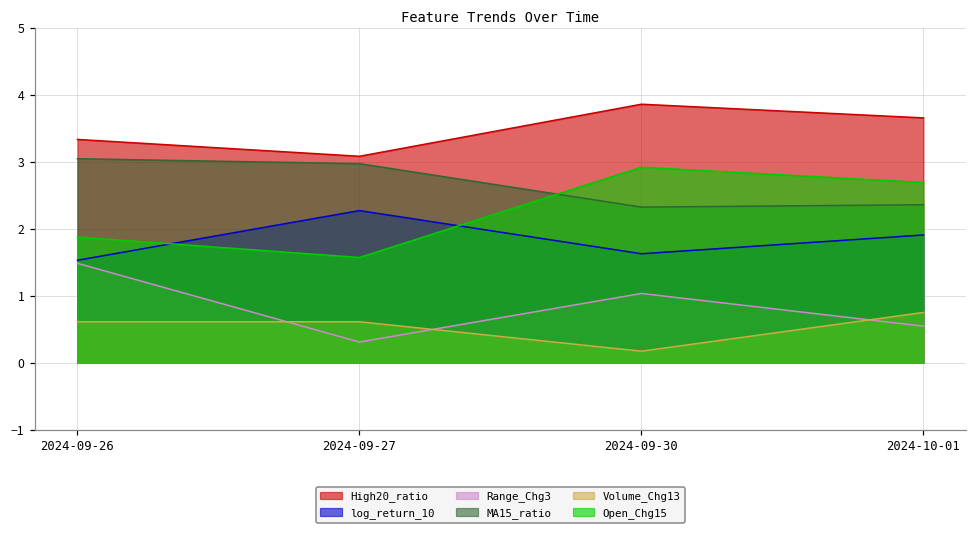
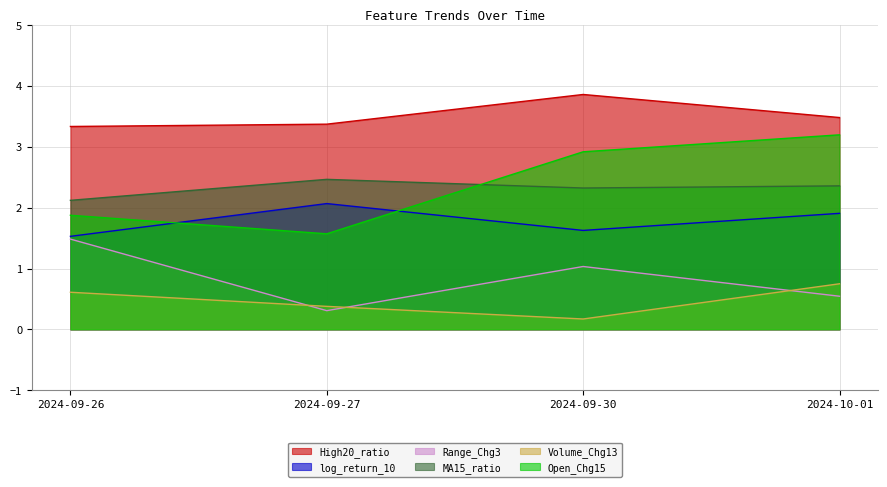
  {
    "High20_ratio": {
      "2024-09-26": 3.3,
-     "2024-09-27": 3.1,
+     "2024-09-27": 3.4,
      "2024-09-30": 3.9,
-     "2024-10-01": 3.7
+     "2024-10-01": 3.5
    },
    "log_return_10": {
      "2024-09-26": 1.5,
-     "2024-09-27": 2.3,
+     "2024-09-27": 2.1,
      "2024-09-30": 1.6,
      "2024-10-01": 1.9
    },
    "Range_Chg3": {
      "2024-09-26": 1.5,
      "2024-09-27": 0.3,
      "2024-09-30": 1.0,
      "2024-10-01": 0.5
    },
    "MA15_ratio": {
-     "2024-09-26": 3.0,
-     "2024-09-27": 3.0,
+     "2024-09-26": 2.1,
+     "2024-09-27": 2.5,
      "2024-09-30": 2.3,
      "2024-10-01": 2.4
    },
    "Volume_Chg13": {
      "2024-09-26": 0.6,
-     "2024-09-27": 0.6,
+     "2024-09-27": 0.4,
      "2024-09-30": 0.2,
      "2024-10-01": 0.7
    },
    "Open_Chg15": {
      "2024-09-26": 1.9,
      "2024-09-27": 1.6,
      "2024-09-30": 2.9,
-     "2024-10-01": 2.7
+     "2024-10-01": 3.2
    }
  }
